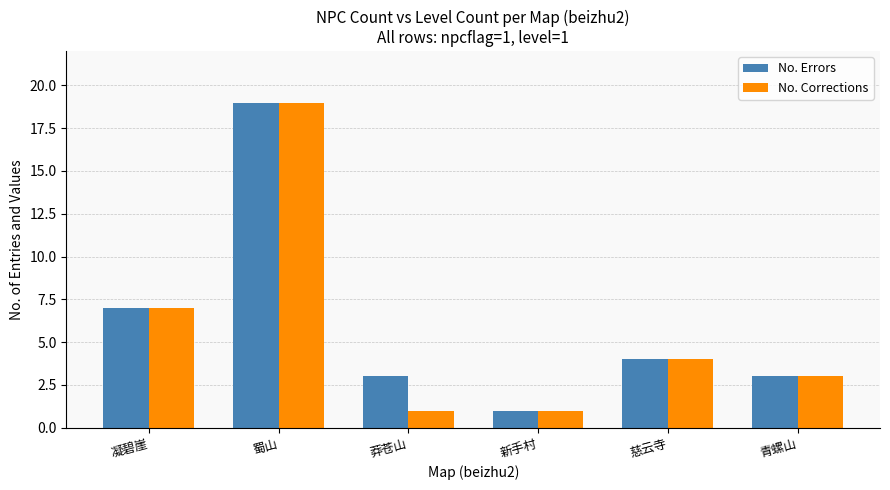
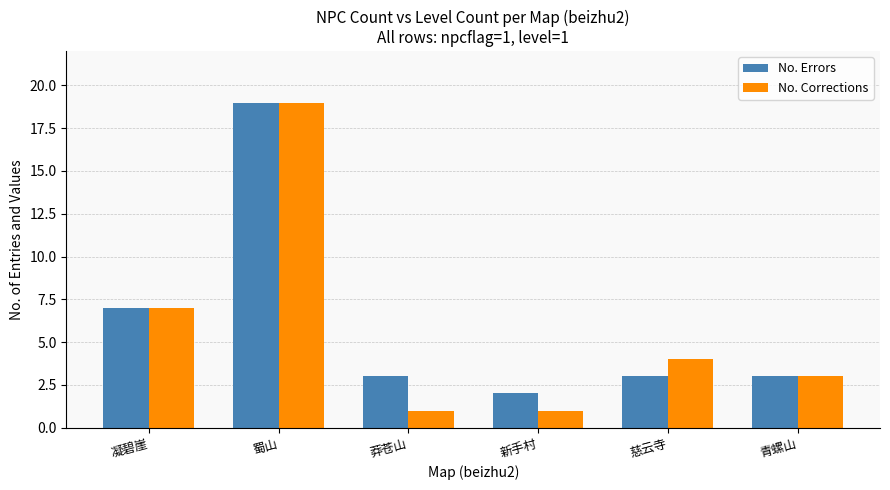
  {
    "No. Errors": {
      "凝碧崖": 7,
      "蜀山": 19,
      "莽苍山": 3,
-     "新手村": 1,
-     "慈云寺": 4,
+     "新手村": 2,
+     "慈云寺": 3,
      "青螺山": 3
    },
    "No. Corrections": {
      "凝碧崖": 7,
      "蜀山": 19,
      "莽苍山": 1,
      "新手村": 1,
      "慈云寺": 4,
      "青螺山": 3
    }
  }
